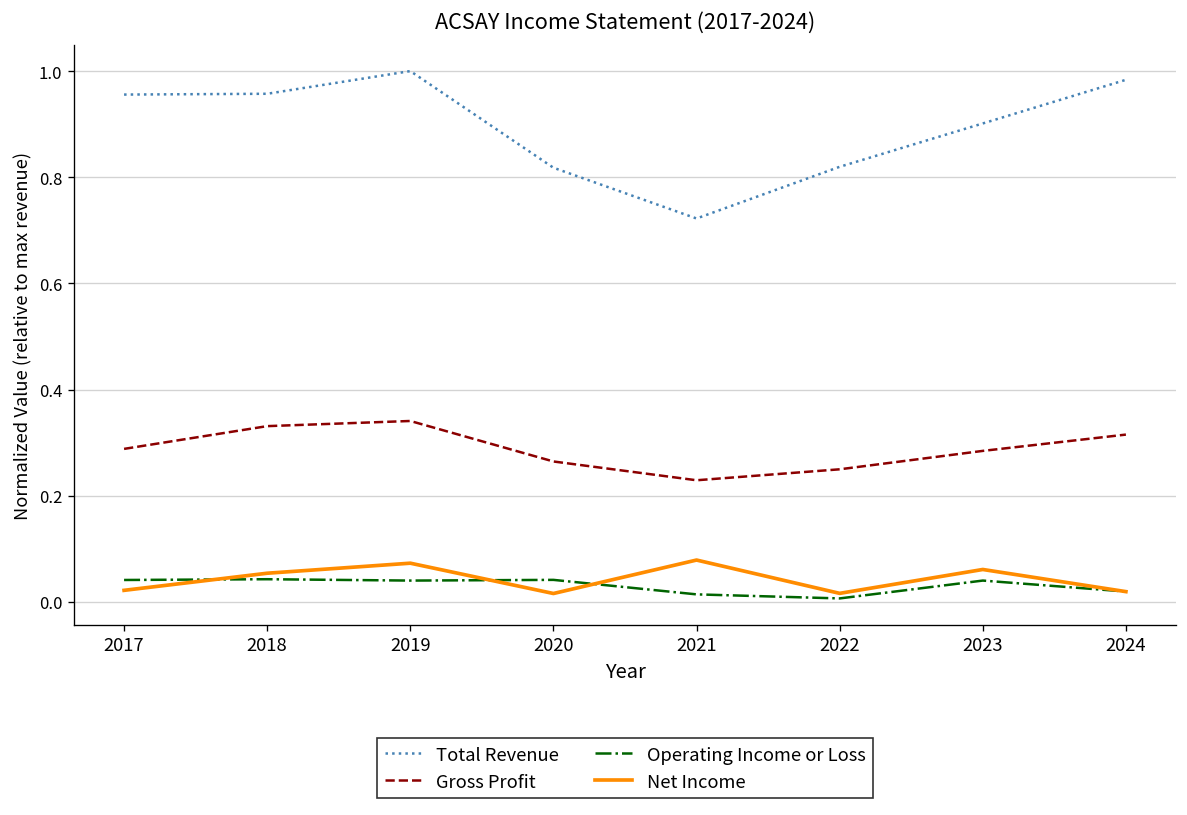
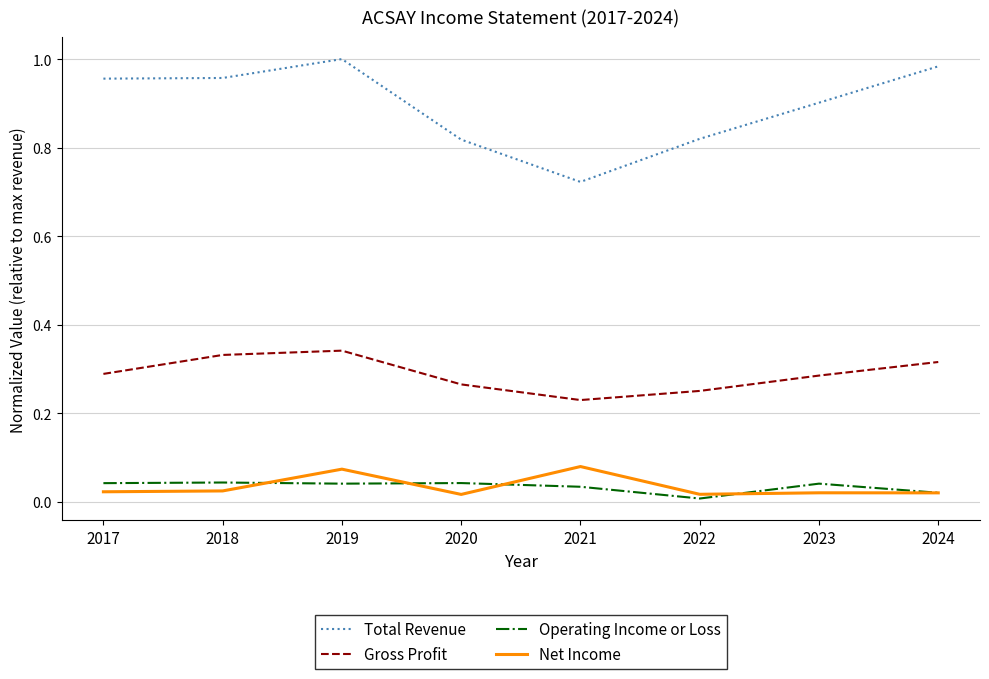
  {
    "Total Revenue": {
      "2017": 0.96,
      "2018": 0.96,
      "2019": 1.00,
      "2020": 0.82,
      "2021": 0.72,
      "2022": 0.82,
      "2023": 0.90,
      "2024": 0.98
    },
    "Gross Profit": {
      "2017": 0.29,
      "2018": 0.33,
      "2019": 0.34,
      "2020": 0.26,
      "2021": 0.23,
      "2022": 0.25,
      "2023": 0.28,
      "2024": 0.32
    },
    "Operating Income or Loss": {
      "2017": 0.04,
      "2018": 0.04,
      "2019": 0.04,
      "2020": 0.04,
-     "2021": 0.01,
+     "2021": 0.03,
      "2022": 0.01,
      "2023": 0.04
    },
    "Net Income": {
      "2017": 0.02,
-     "2018": 0.05,
+     "2018": 0.02,
      "2019": 0.07,
      "2020": 0.02,
      "2021": 0.08,
      "2022": 0.02,
-     "2023": 0.06
+     "2023": 0.02
    }
  }
